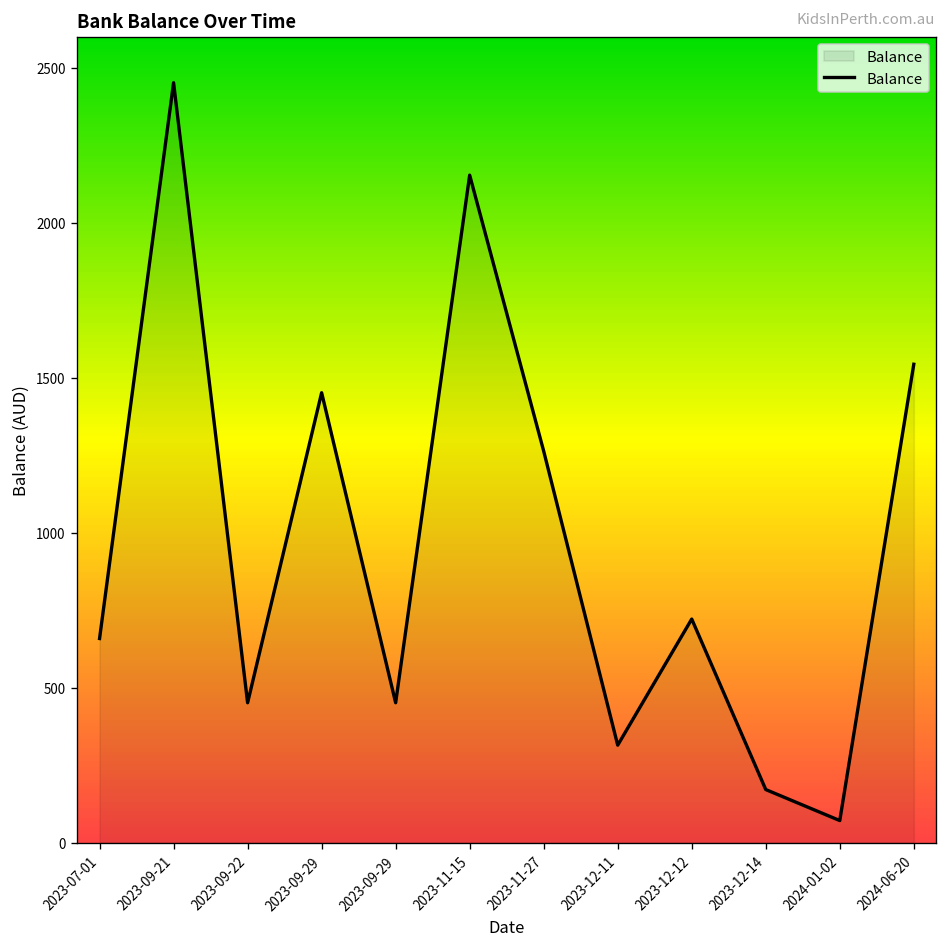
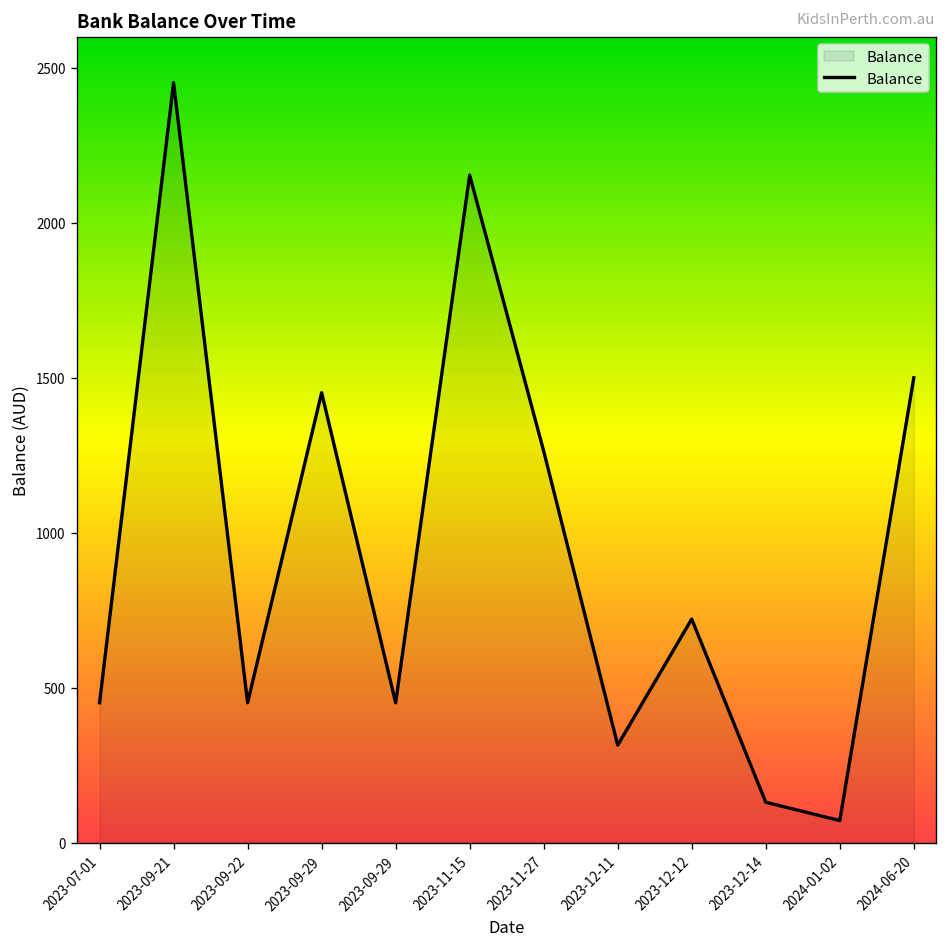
  {
-   "2023-07-01": 660,
+   "2023-07-01": 450,
    "2023-09-21": 2450,
    "2023-09-22": 450,
    "2023-11-15": 2150,
    "2023-11-27": 1260,
    "2023-12-11": 310,
    "2023-12-12": 720,
-   "2023-12-14": 170,
+   "2023-12-14": 130,
    "2024-01-02": 70,
-   "2024-06-20": 1540
+   "2024-06-20": 1500
  }
